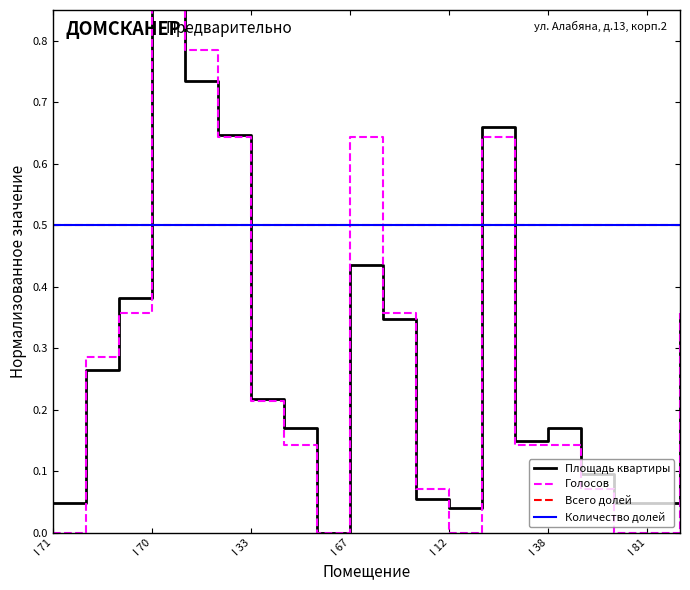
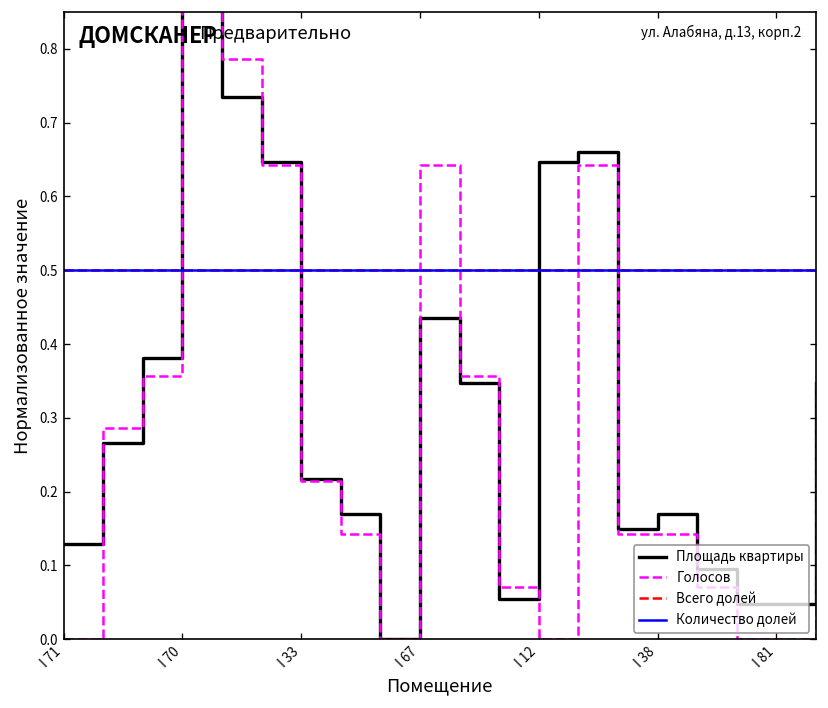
  {
    "Площадь квартиры": {
-     "I 71": 0.05,
+     "I 71": 0.13,
      "I 67": 0.44,
-     "I 12": 0.04,
+     "I 12": 0.65,
      "I 38": 0.17
    },
    "Голосов": {
      "I 71": 0.00,
      "I 67": 0.64,
      "I 12": 0.00,
      "I 38": 0.14,
      "I 81": 0.00
    },
    "Количество долей": {
      "I 71": 0.50,
      "I 70": 0.50,
      "I 33": 0.50,
      "I 67": 0.50,
      "I 12": 0.50,
      "I 38": 0.50,
      "I 81": 0.50
    }
  }
